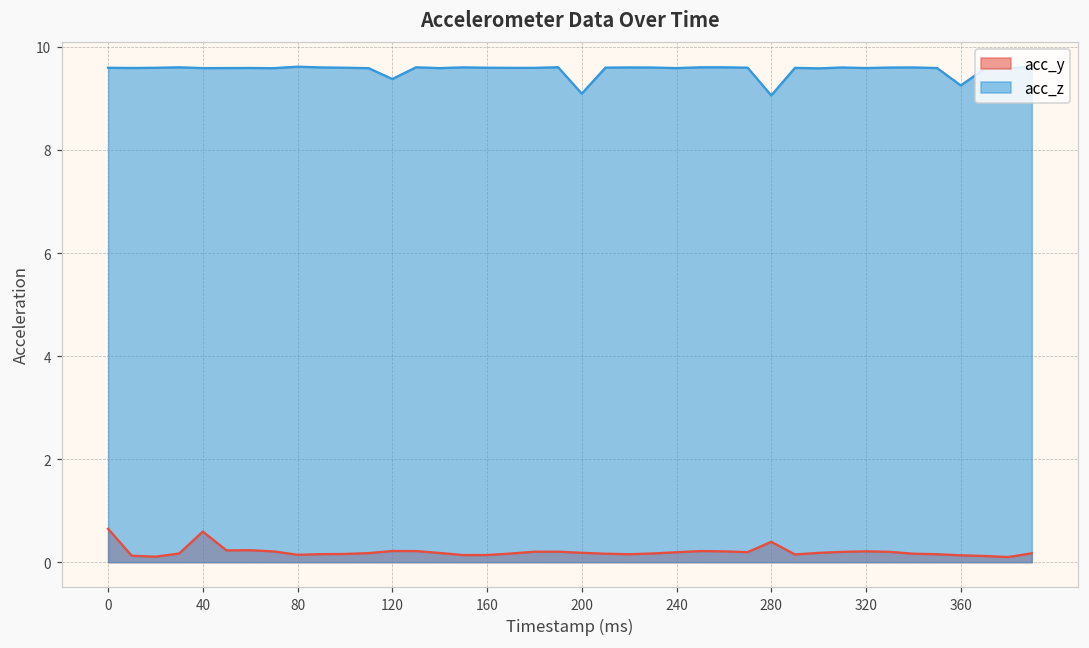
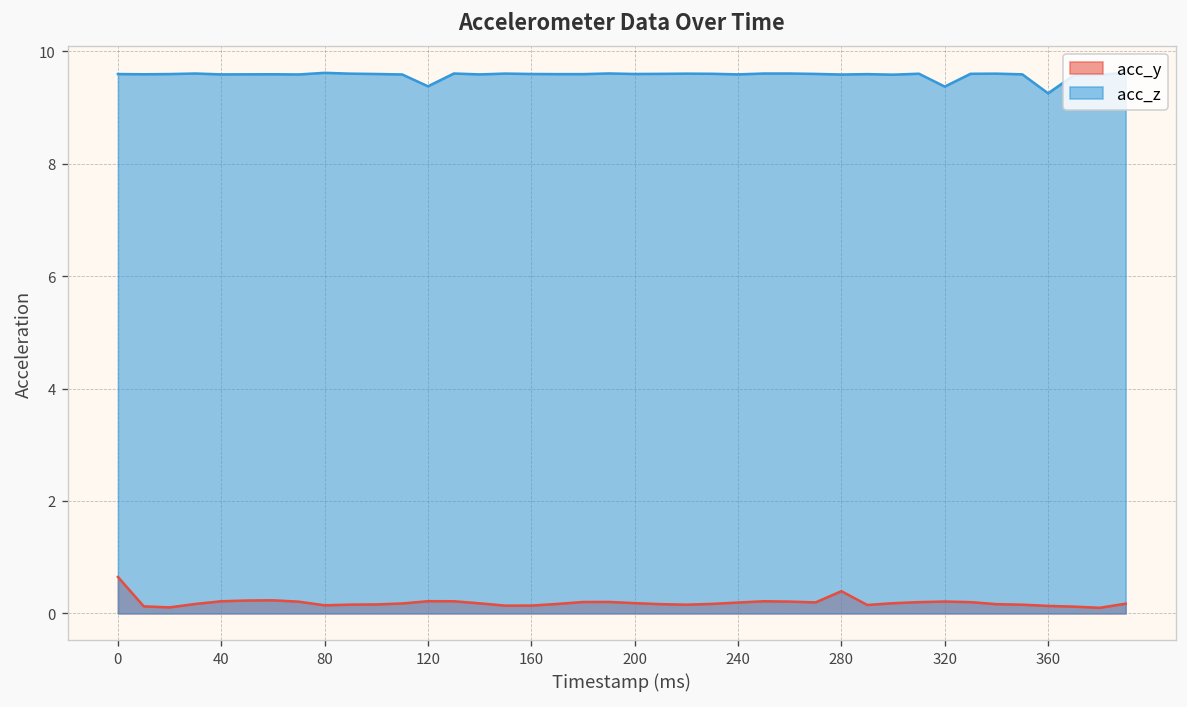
  {
    "acc_y": {
      "0": 0.6,
-     "40": 0.6,
+     "40": 0.2,
      "80": 0.1,
      "120": 0.2,
      "160": 0.1,
      "200": 0.2,
      "240": 0.2,
      "280": 0.4,
      "320": 0.2,
      "360": 0.1
    },
    "acc_z": {
      "0": 9.6,
      "40": 9.6,
      "80": 9.6,
      "120": 9.4,
      "160": 9.6,
-     "200": 9.1,
+     "200": 9.6,
      "240": 9.6,
-     "280": 9.1,
-     "320": 9.6,
+     "280": 9.6,
+     "320": 9.4,
      "360": 9.3
    }
  }
